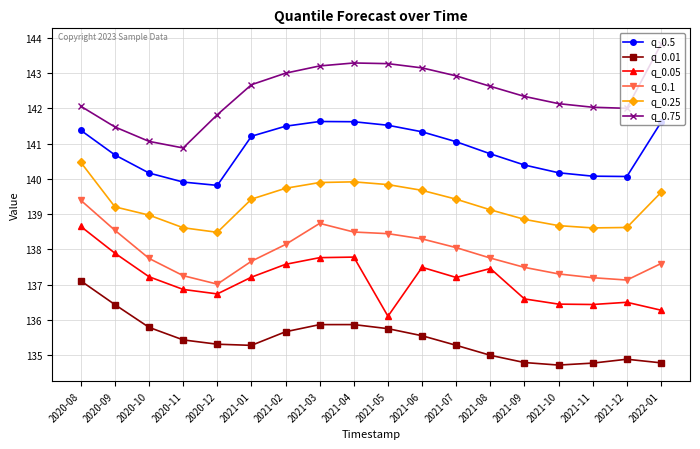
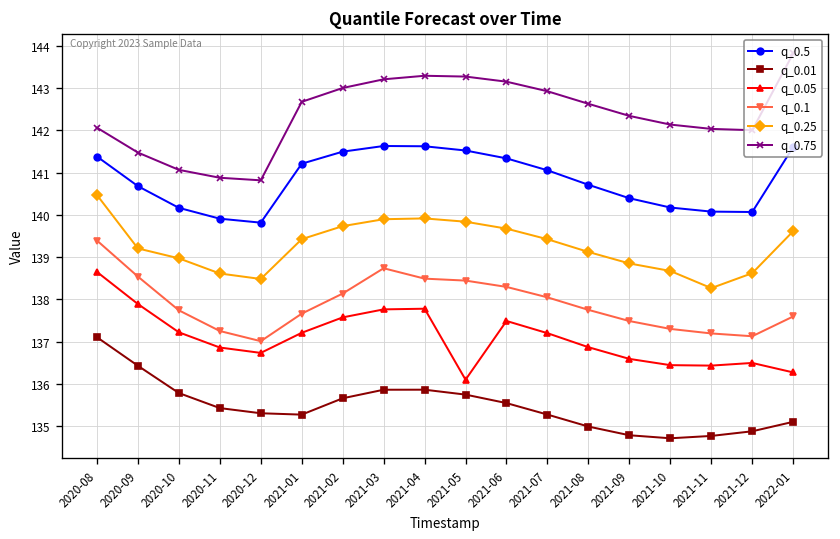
  {
    "q_0.5": {
      "2020-08": 141.4,
      "2020-09": 140.7,
      "2020-10": 140.2,
      "2020-11": 139.9,
      "2020-12": 139.8,
      "2021-01": 141.2,
      "2021-02": 141.5,
      "2021-03": 141.6,
      "2021-04": 141.6,
      "2021-05": 141.5,
      "2021-06": 141.3,
      "2021-07": 141.1,
      "2021-08": 140.7,
      "2021-09": 140.4,
      "2021-10": 140.2,
      "2021-11": 140.1,
      "2021-12": 140.1
    },
    "q_0.01": {
      "2020-08": 137.1,
      "2020-09": 136.4,
      "2020-10": 135.8,
      "2020-11": 135.4,
      "2020-12": 135.3,
      "2021-01": 135.3,
      "2021-02": 135.7,
      "2021-03": 135.9,
      "2021-04": 135.9,
      "2021-05": 135.8,
      "2021-06": 135.6,
      "2021-07": 135.3,
      "2021-08": 135.0,
      "2021-09": 134.8,
      "2021-10": 134.7,
      "2021-11": 134.8,
      "2021-12": 134.9,
-     "2022-01": 134.8
+     "2022-01": 135.1
    },
    "q_0.05": {
      "2020-08": 138.7,
      "2020-09": 137.9,
      "2020-10": 137.2,
      "2020-11": 136.9,
      "2020-12": 136.7,
      "2021-01": 137.2,
      "2021-02": 137.6,
      "2021-03": 137.8,
      "2021-04": 137.8,
      "2021-05": 136.1,
      "2021-06": 137.5,
      "2021-07": 137.2,
-     "2021-08": 137.5,
+     "2021-08": 136.9,
      "2021-09": 136.6,
      "2021-10": 136.4,
      "2021-11": 136.4,
      "2021-12": 136.5,
      "2022-01": 136.3
    },
    "q_0.1": {
      "2020-08": 139.4,
      "2020-09": 138.5,
      "2020-10": 137.7,
      "2020-11": 137.3,
      "2020-12": 137.0,
      "2021-01": 137.7,
      "2021-02": 138.1,
      "2021-03": 138.7,
      "2021-04": 138.5,
      "2021-05": 138.4,
      "2021-06": 138.3,
      "2021-07": 138.0,
      "2021-08": 137.8,
      "2021-09": 137.5,
      "2021-10": 137.3,
      "2021-11": 137.2,
      "2021-12": 137.1,
      "2022-01": 137.6
    },
    "q_0.25": {
      "2020-08": 140.5,
      "2020-09": 139.2,
      "2020-10": 139.0,
      "2020-11": 138.6,
      "2020-12": 138.5,
      "2021-01": 139.4,
      "2021-02": 139.7,
      "2021-03": 139.9,
      "2021-04": 139.9,
      "2021-05": 139.8,
      "2021-06": 139.7,
      "2021-07": 139.4,
      "2021-08": 139.1,
      "2021-09": 138.9,
      "2021-10": 138.7,
-     "2021-11": 138.6,
+     "2021-11": 138.3,
      "2021-12": 138.6,
      "2022-01": 139.6
    },
    "q_0.75": {
      "2020-08": 142.1,
      "2020-09": 141.5,
      "2020-10": 141.1,
      "2020-11": 140.9,
-     "2020-12": 141.8,
+     "2020-12": 140.8,
      "2021-01": 142.7,
      "2021-02": 143.0,
      "2021-03": 143.2,
      "2021-04": 143.3,
      "2021-05": 143.3,
      "2021-06": 143.1,
      "2021-07": 142.9,
      "2021-08": 142.6,
      "2021-09": 142.3,
      "2021-10": 142.1,
      "2021-11": 142.0
    }
  }
